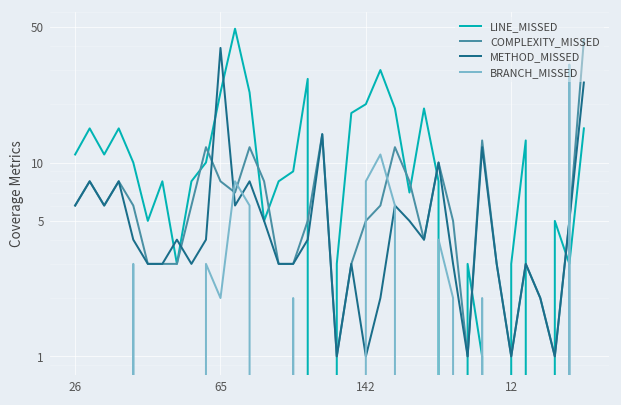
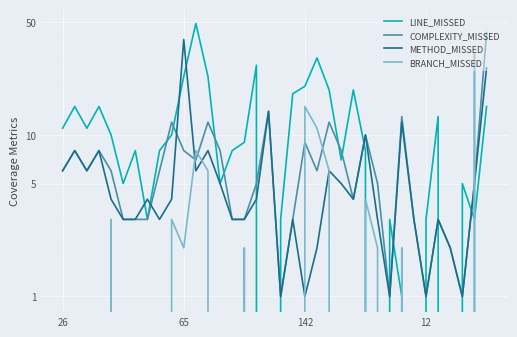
  {
    "LINE_MISSED": {
      "65": 23,
      "142": 20
    },
    "COMPLEXITY_MISSED": {
      "65": 8,
-     "142": 5
+     "142": 9
    },
    "METHOD_MISSED": {
      "65": 39,
      "142": 1
    },
    "BRANCH_MISSED": {
      "65": 2,
-     "142": 8
+     "142": 15
    }
  }
